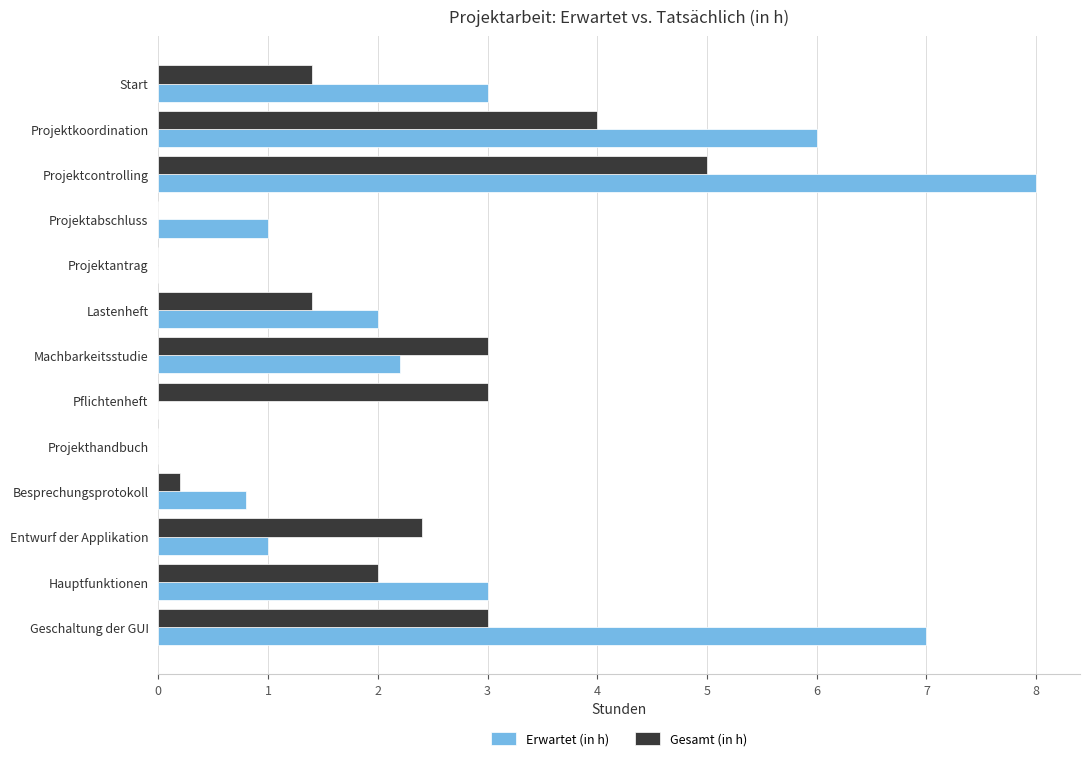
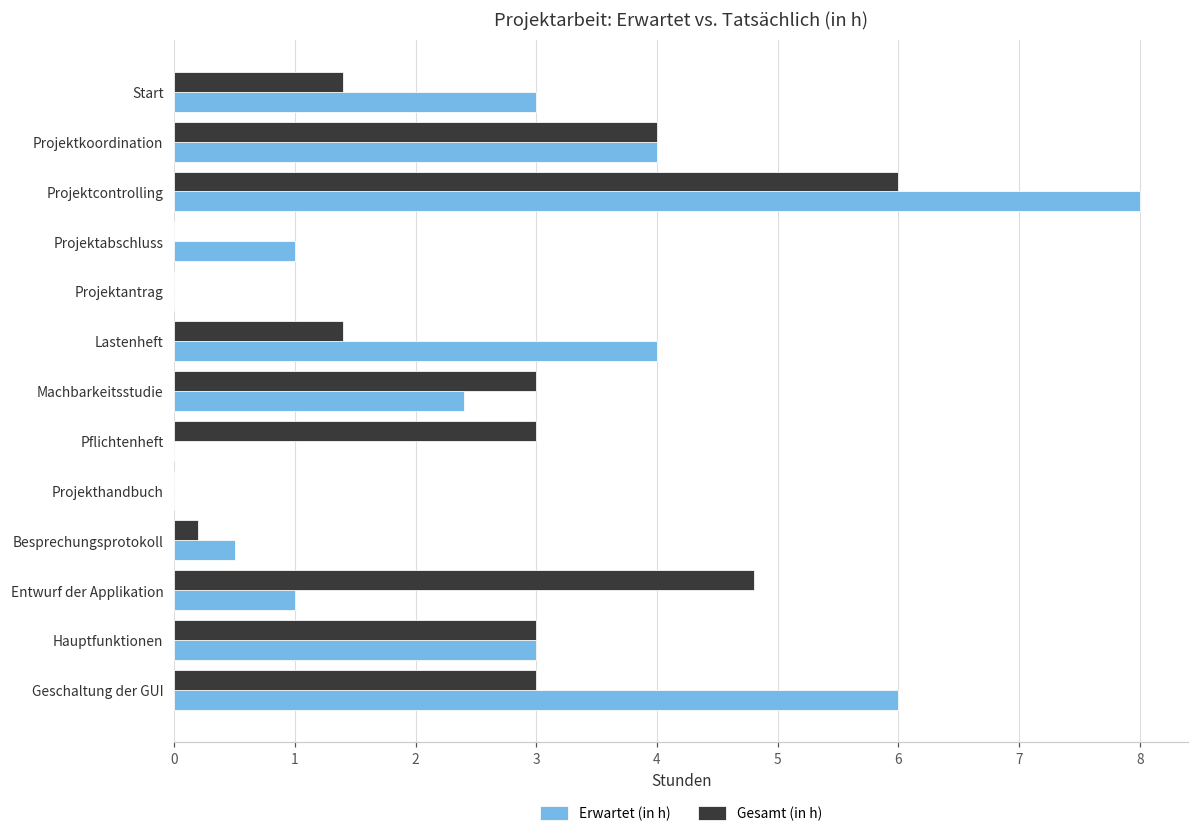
  {
    "Erwartet (in h)": {
      "Start": 3.0,
-     "Projektkoordination": 6,
+     "Projektkoordination": 4,
      "Projektcontrolling": 8.0,
      "Projektabschluss": 1.0,
      "Projektantrag": 0.0,
-     "Lastenheft": 2,
-     "Machbarkeitsstudie": 2.2,
+     "Lastenheft": 4,
+     "Machbarkeitsstudie": 2.4,
      "Pflichtenheft": 0.0,
      "Projekthandbuch": 0.0,
-     "Besprechungsprotokoll": 0.8,
+     "Besprechungsprotokoll": 0.5,
      "Entwurf der Applikation": 1.0,
      "Hauptfunktionen": 3.0,
-     "Geschaltung der GUI": 7
+     "Geschaltung der GUI": 6
    },
    "Gesamt (in h)": {
      "Start": 1.4,
      "Projektkoordination": 4.0,
-     "Projektcontrolling": 5,
+     "Projektcontrolling": 6,
      "Projektabschluss": 0.0,
      "Projektantrag": 0.0,
      "Lastenheft": 1.4,
      "Machbarkeitsstudie": 3.0,
      "Pflichtenheft": 3.0,
      "Projekthandbuch": 0.0,
      "Besprechungsprotokoll": 0.2,
-     "Entwurf der Applikation": 2.4,
-     "Hauptfunktionen": 2,
+     "Entwurf der Applikation": 4.8,
+     "Hauptfunktionen": 3,
      "Geschaltung der GUI": 3.0
    }
  }
